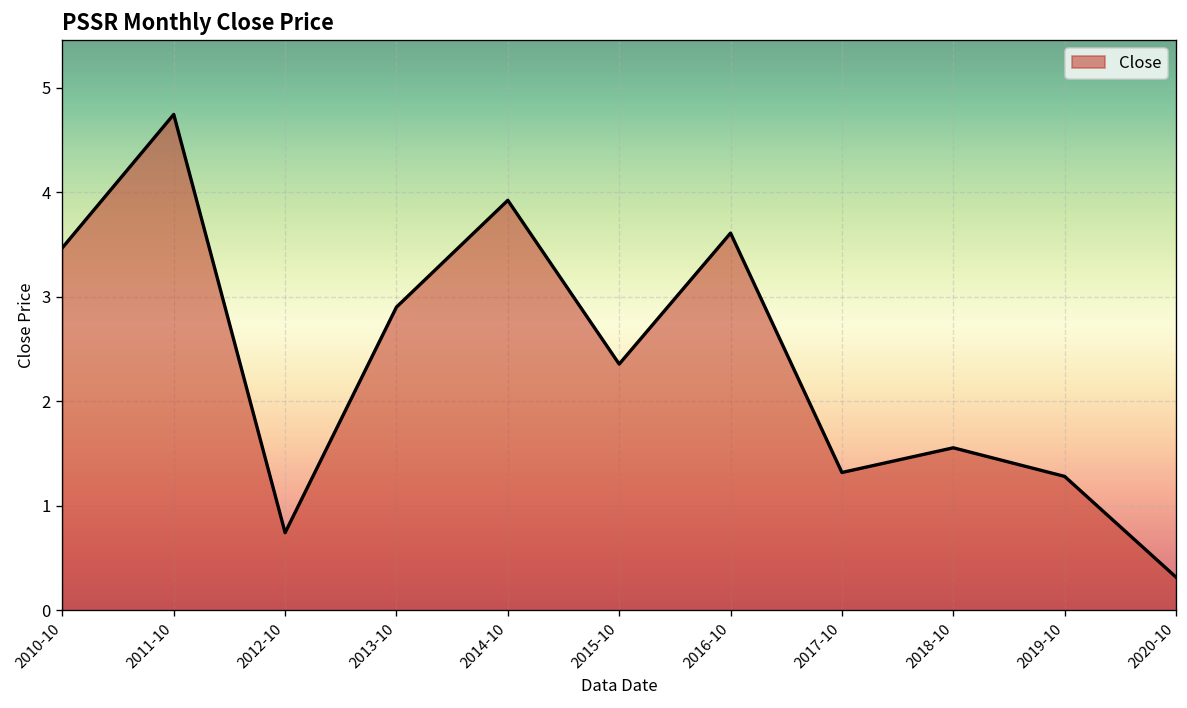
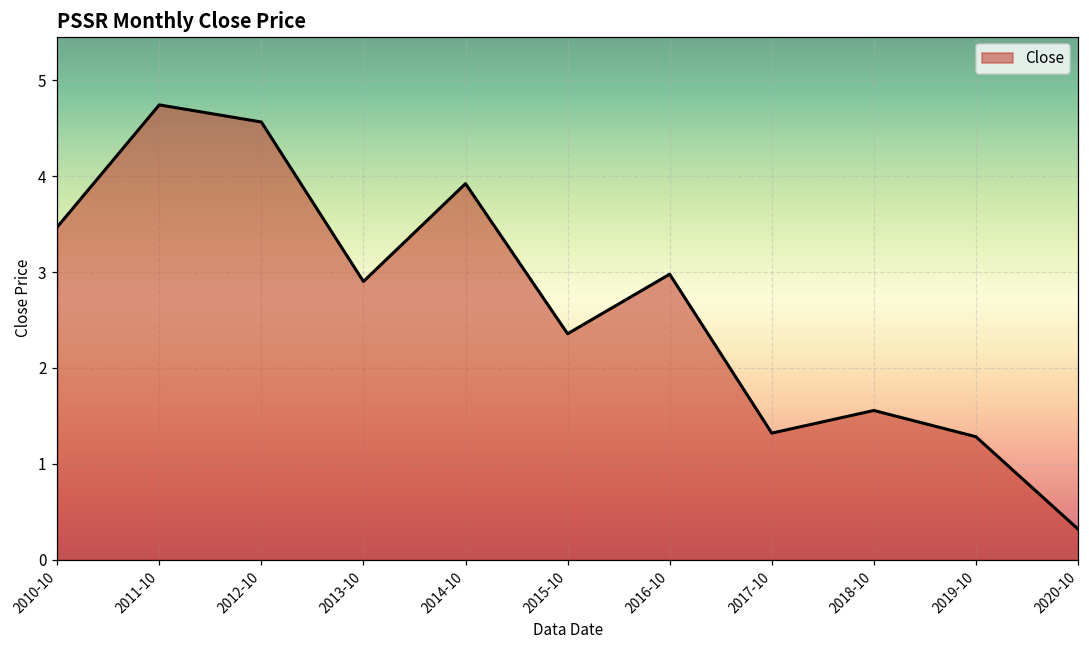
  {
    "2010-10": 3.5,
    "2011-10": 4.7,
-   "2012-10": 0.7,
+   "2012-10": 4.6,
    "2013-10": 2.9,
    "2014-10": 3.9,
    "2015-10": 2.4,
-   "2016-10": 3.6,
+   "2016-10": 3.0,
    "2017-10": 1.3,
    "2018-10": 1.6,
    "2019-10": 1.3,
    "2020-10": 0.3
  }
